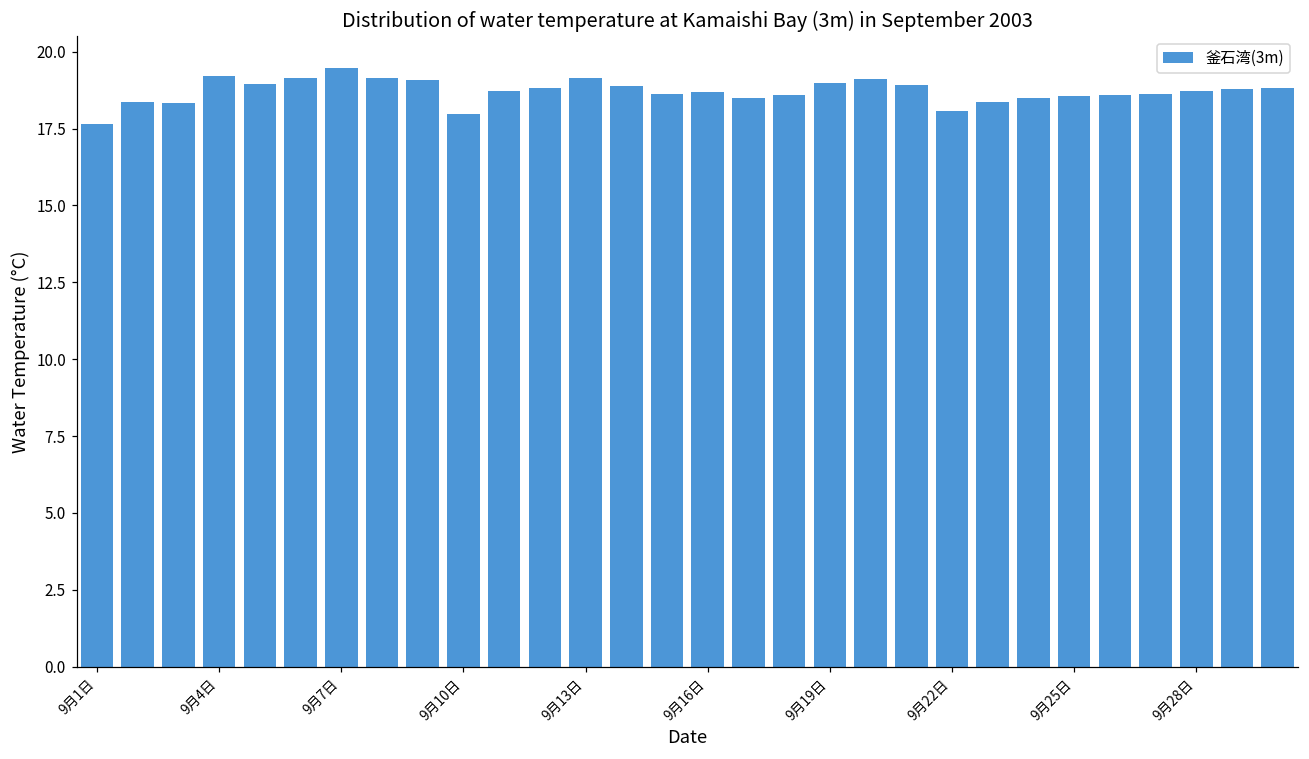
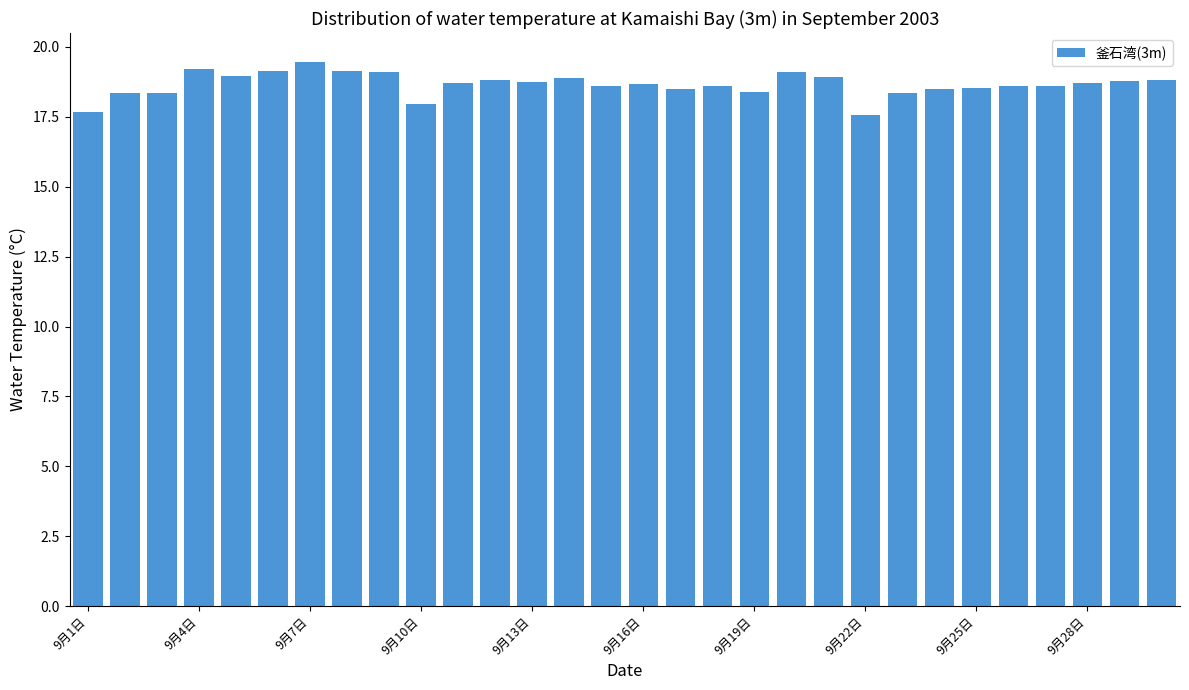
  {
    "9月1日": 17.7,
    "9月4日": 19.2,
    "9月7日": 19.5,
    "9月10日": 18.0,
-   "9月13日": 19.2,
+   "9月13日": 18.7,
    "9月16日": 18.7,
-   "9月19日": 19.0,
-   "9月22日": 18.1,
+   "9月19日": 18.4,
+   "9月22日": 17.6,
    "9月25日": 18.6,
    "9月28日": 18.7
  }
